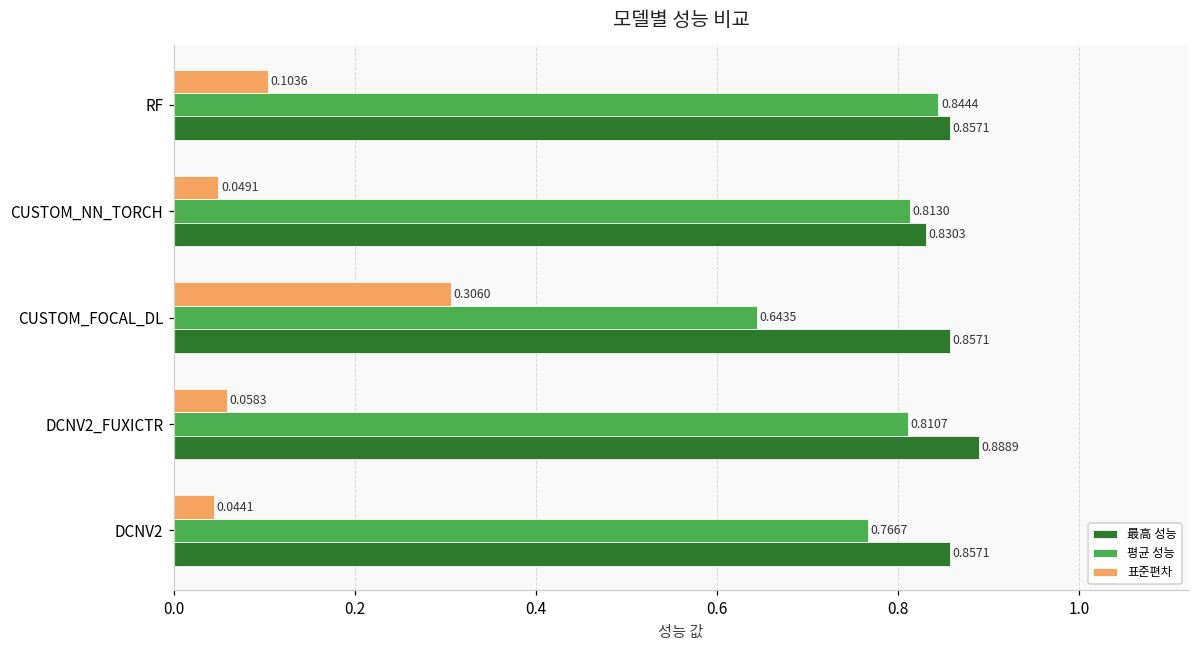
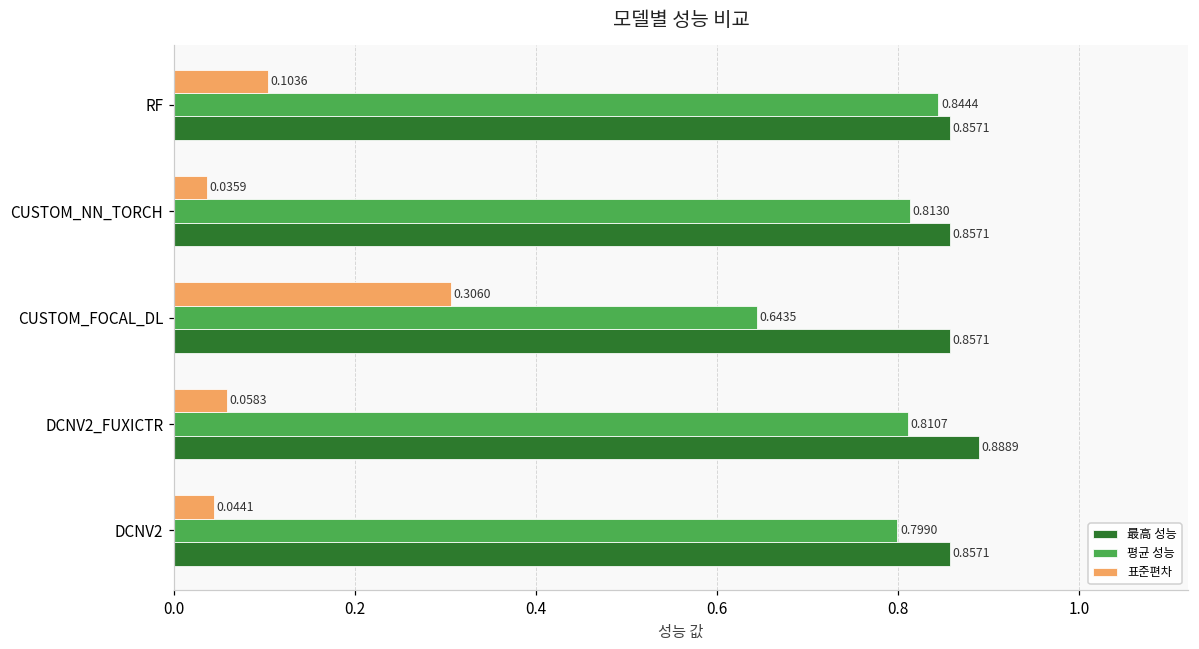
  {
    "最高 성능": {
      "RF": 0.8571,
-     "CUSTOM_NN_TORCH": 0.8303,
+     "CUSTOM_NN_TORCH": 0.8571,
      "CUSTOM_FOCAL_DL": 0.8571,
      "DCNV2_FUXICTR": 0.8889,
      "DCNV2": 0.8571
    },
    "평균 성능": {
      "RF": 0.8444,
      "CUSTOM_NN_TORCH": 0.8130,
      "CUSTOM_FOCAL_DL": 0.6435,
      "DCNV2_FUXICTR": 0.8107,
-     "DCNV2": 0.7667
+     "DCNV2": 0.7990
    },
    "표준편차": {
      "RF": 0.1036,
-     "CUSTOM_NN_TORCH": 0.0491,
+     "CUSTOM_NN_TORCH": 0.0359,
      "CUSTOM_FOCAL_DL": 0.3060,
      "DCNV2_FUXICTR": 0.0583,
      "DCNV2": 0.0441
    }
  }
